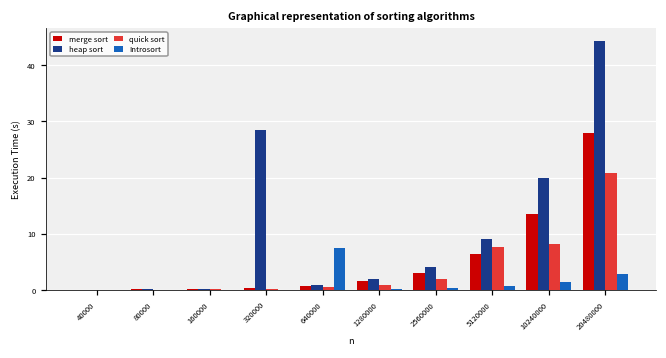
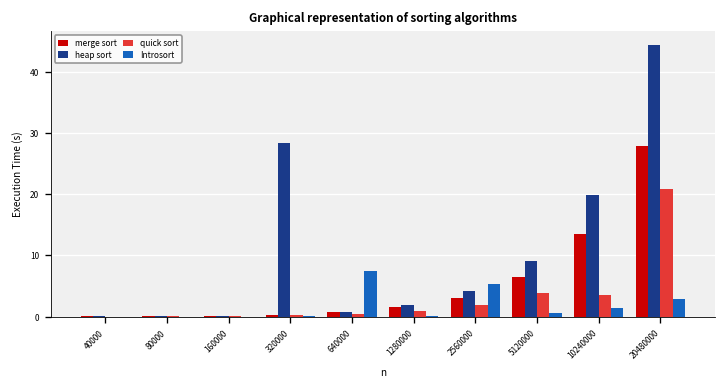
  {
    "merge sort": {
      "640000": 1,
      "1280000": 2,
      "2560000": 3,
      "5120000": 6,
      "10240000": 14,
      "20480000": 28
    },
    "heap sort": {
      "320000": 28,
      "640000": 1,
      "1280000": 2,
      "2560000": 4,
      "5120000": 9,
      "10240000": 20,
      "20480000": 44
    },
    "quick sort": {
      "1280000": 1,
      "2560000": 2,
-     "5120000": 8,
-     "10240000": 8,
+     "5120000": 4,
+     "10240000": 3,
      "20480000": 21
    },
    "Introsort": {
      "40000": 0,
      "640000": 7,
-     "2560000": 0,
+     "2560000": 5,
      "5120000": 1,
      "10240000": 1,
      "20480000": 3
    }
  }
